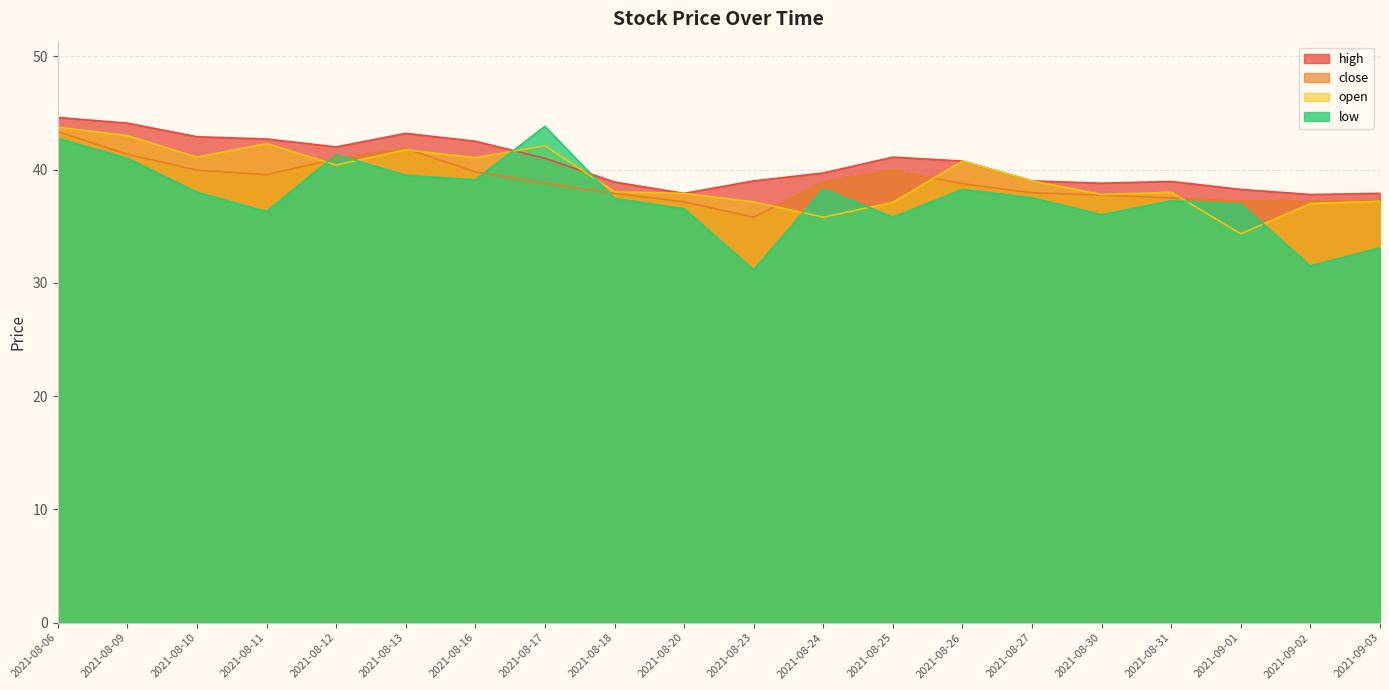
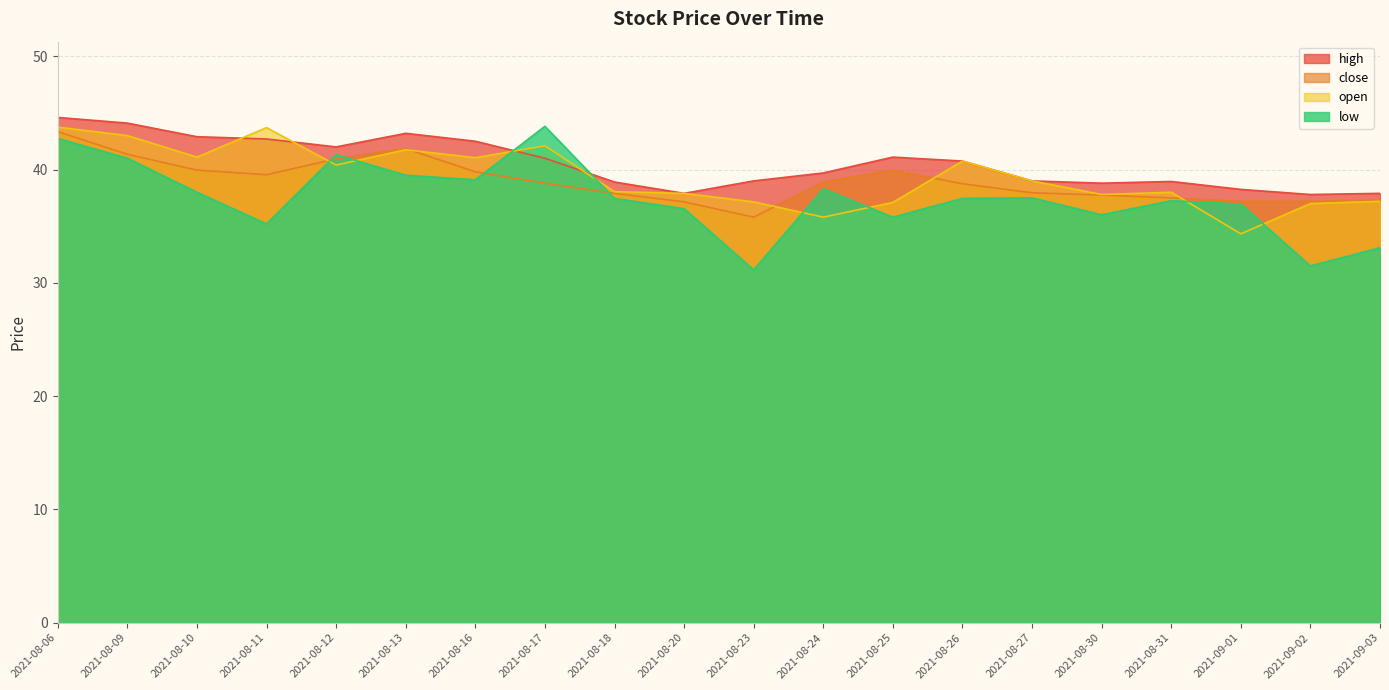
  {
    "open": {
      "2021-08-06": 43.8,
      "2021-08-09": 43.0,
      "2021-08-10": 41.1,
-     "2021-08-11": 42.3,
+     "2021-08-11": 43.7,
      "2021-08-12": 40.4,
      "2021-08-16": 41.1,
      "2021-08-17": 42.1,
      "2021-08-23": 37.2,
      "2021-08-24": 35.8,
      "2021-08-25": 37.1,
      "2021-08-31": 38.0,
      "2021-09-01": 34.3
    },
    "low": {
      "2021-08-06": 42.8,
      "2021-08-09": 41.0,
      "2021-08-10": 38.0,
-     "2021-08-11": 36.3,
+     "2021-08-11": 35.2,
      "2021-08-12": 41.3,
      "2021-08-13": 39.5,
      "2021-08-16": 39.1,
      "2021-08-17": 43.8,
      "2021-08-18": 37.5,
      "2021-08-20": 36.6,
      "2021-08-23": 31.2,
      "2021-08-24": 38.3,
      "2021-08-25": 35.8,
-     "2021-08-26": 38.3,
+     "2021-08-26": 37.5,
      "2021-08-27": 37.5,
      "2021-08-30": 36.0,
      "2021-08-31": 37.3,
      "2021-09-01": 37.0,
      "2021-09-02": 31.5,
      "2021-09-03": 33.1
    }
  }
